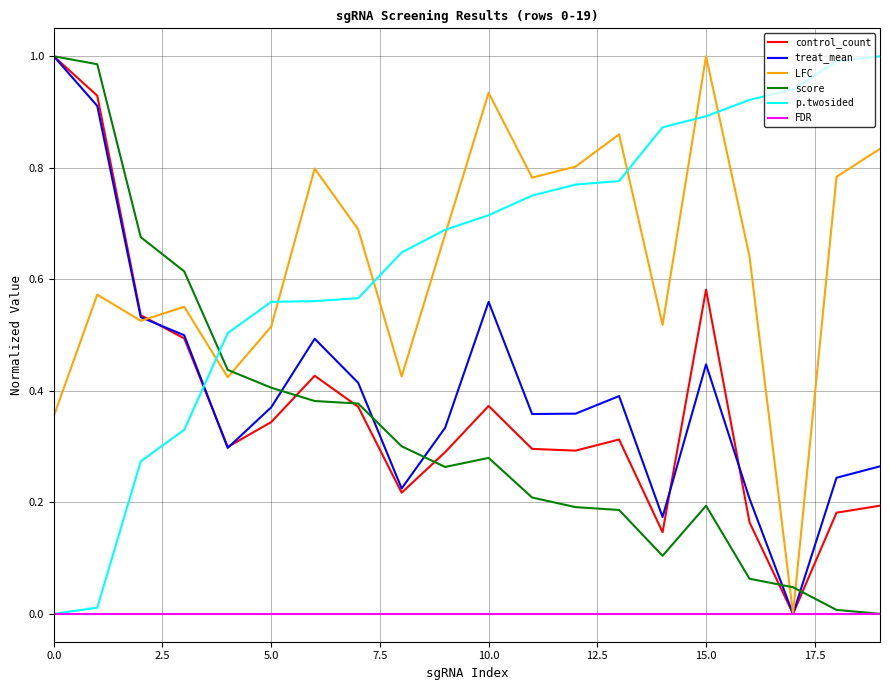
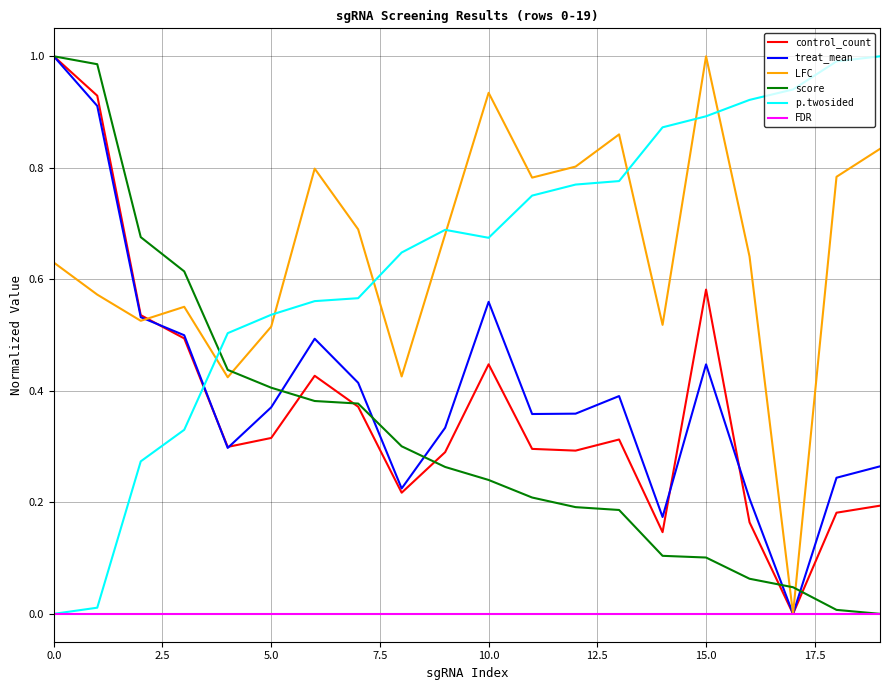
  {
    "control_count": {
-     "5.0": 0.34,
-     "10.0": 0.37,
+     "5.0": 0.32,
+     "10.0": 0.45,
      "15.0": 0.58
    },
    "treat_mean": {
      "5.0": 0.37,
      "10.0": 0.56,
      "15.0": 0.45
    },
    "LFC": {
-     "0.0": 0.35,
+     "0.0": 0.63,
      "5.0": 0.52,
      "10.0": 0.93,
      "15.0": 1.00
    },
    "score": {
      "5.0": 0.41,
-     "10.0": 0.28,
-     "15.0": 0.19
+     "10.0": 0.24,
+     "15.0": 0.10
    },
    "p.twosided": {
-     "5.0": 0.56,
-     "10.0": 0.72,
+     "5.0": 0.54,
+     "10.0": 0.67,
      "15.0": 0.89
    },
    "FDR": {
      "5.0": 0.00,
      "10.0": 0.00,
      "15.0": 0.00
    }
  }
